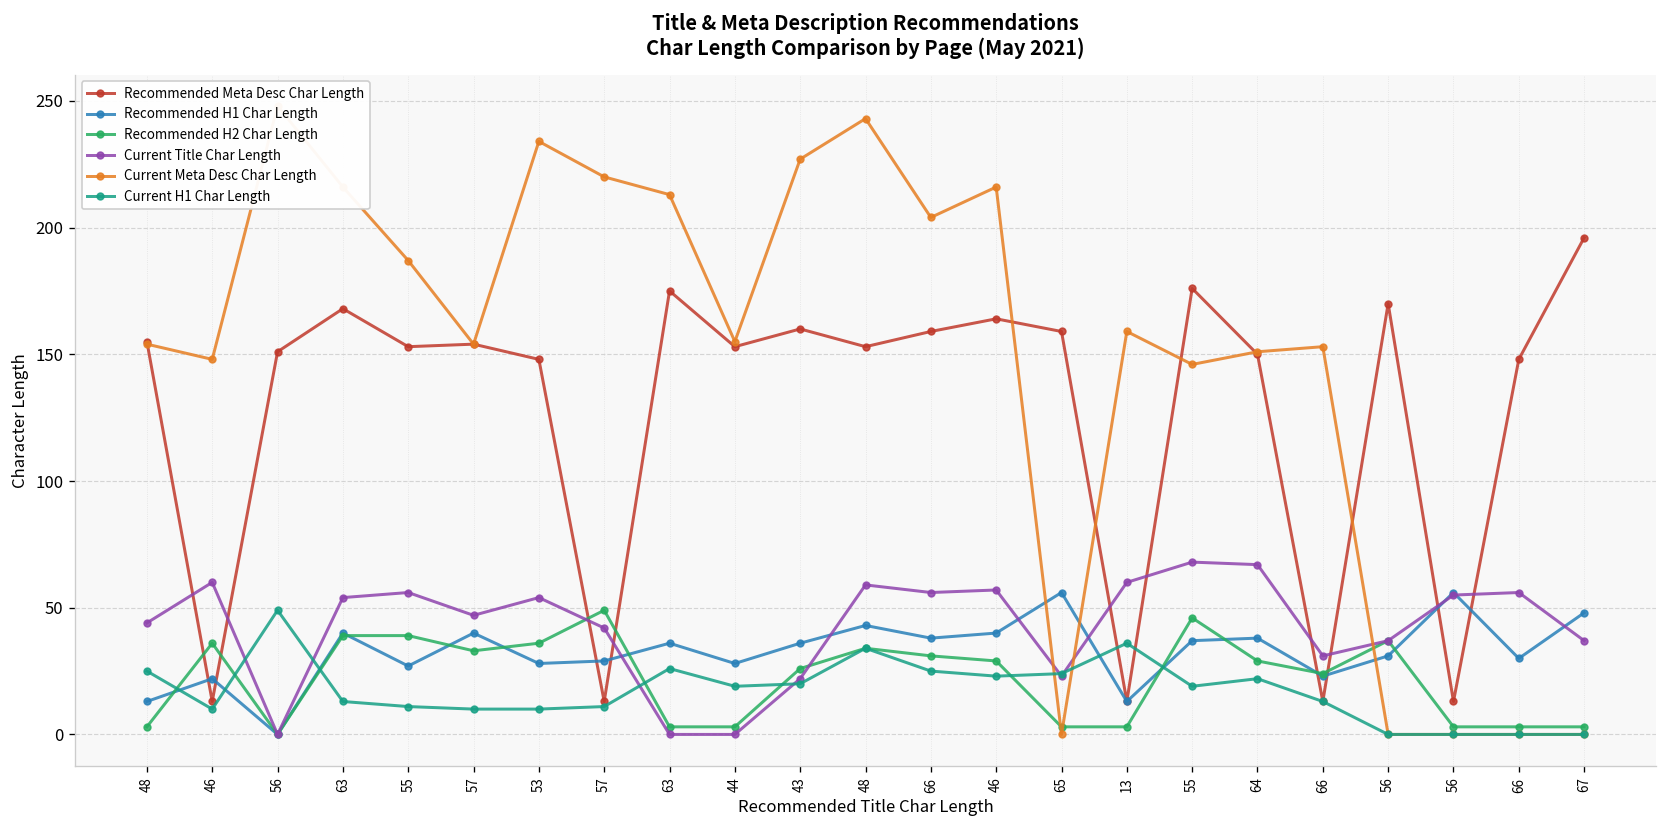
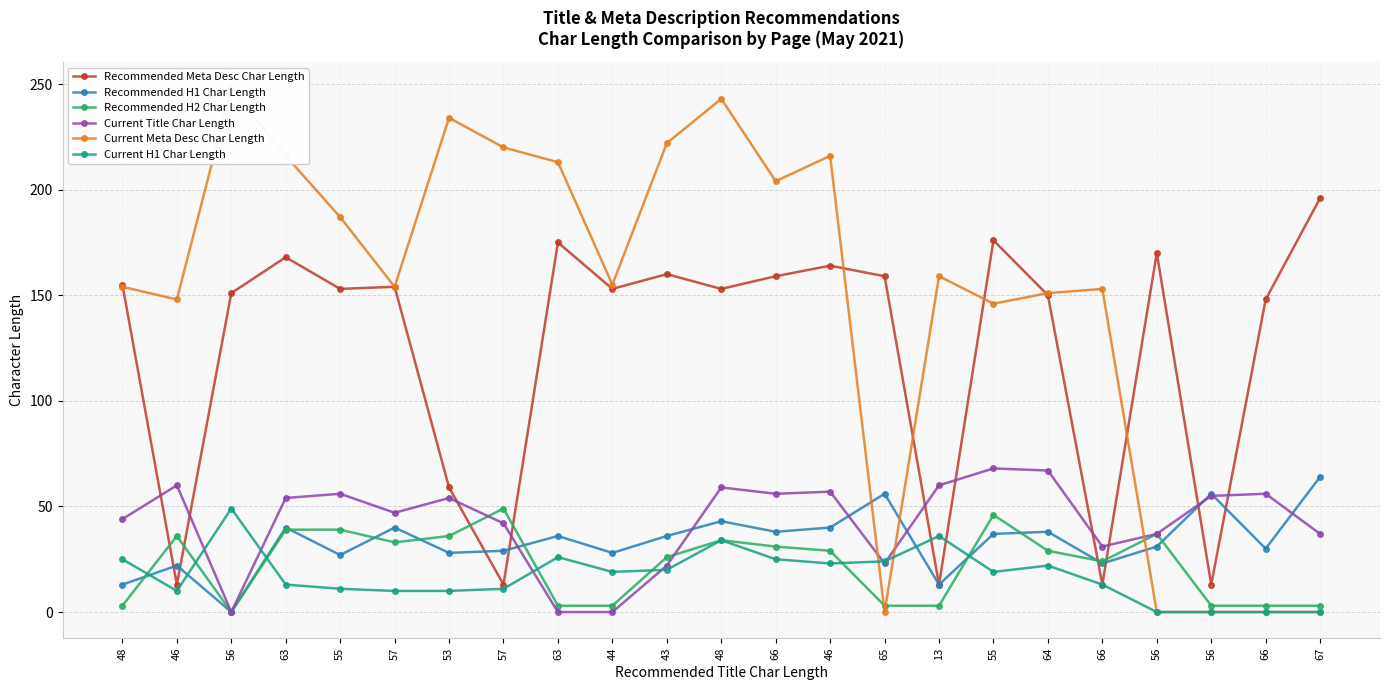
  {
    "Recommended Meta Desc Char Length": {
-     "53": 148,
+     "53": 59,
      "44": 153,
      "43": 160,
      "65": 159,
      "67": 196
    },
    "Recommended H1 Char Length": {
      "53": 28,
      "44": 28,
      "43": 36,
      "65": 56,
      "64": 38,
-     "67": 48
+     "67": 64
    },
    "Current Title Char Length": {
      "53": 54,
      "44": 0,
      "43": 22,
      "13": 60,
      "64": 67,
      "67": 37
    },
    "Current Meta Desc Char Length": {
      "53": 234,
      "44": 155,
-     "43": 227,
+     "43": 222,
      "65": 0,
      "13": 159
    }
  }
